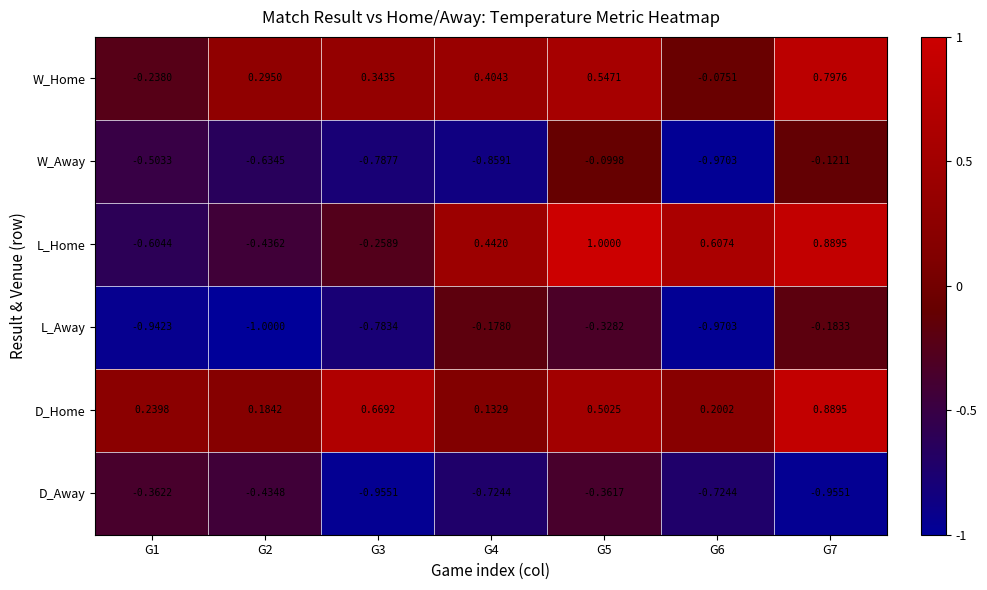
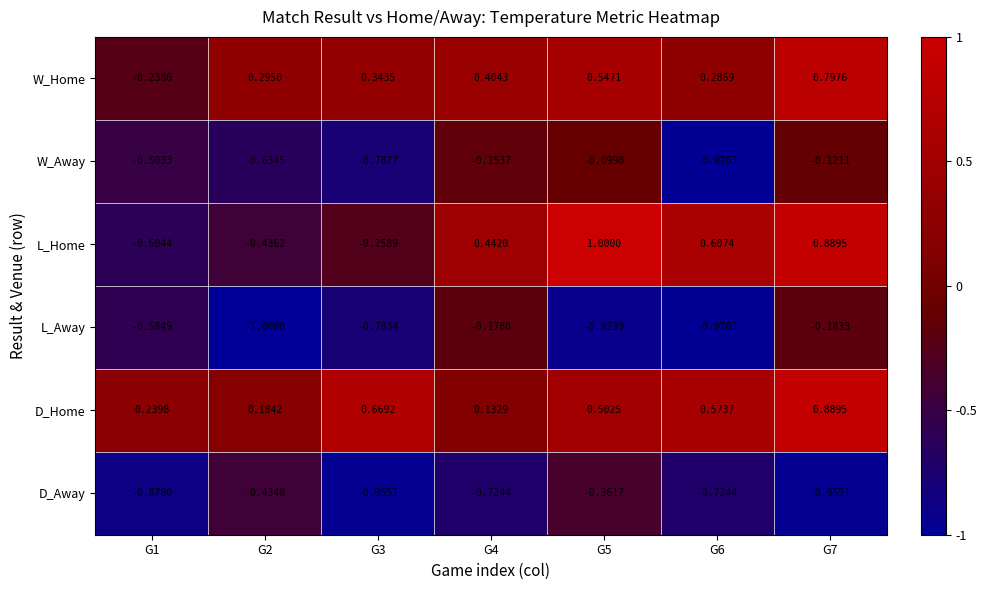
  {
    "W_Home": {
      "G1": -0.2380,
      "G2": 0.2950,
      "G3": 0.3435,
      "G4": 0.4043,
      "G5": 0.5471,
-     "G6": -0.0751,
+     "G6": 0.2869,
      "G7": 0.7976
    },
    "W_Away": {
      "G1": -0.5033,
      "G2": -0.6345,
      "G3": -0.7877,
-     "G4": -0.8591,
+     "G4": -0.1537,
      "G5": -0.0998,
      "G6": -0.9703,
      "G7": -0.1211
    },
    "L_Home": {
      "G1": -0.6044,
      "G2": -0.4362,
      "G3": -0.2589,
      "G4": 0.4420,
      "G5": 1.0000,
      "G6": 0.6074,
      "G7": 0.8895
    },
    "L_Away": {
-     "G1": -0.9423,
+     "G1": -0.5849,
      "G2": -1.0000,
      "G3": -0.7834,
      "G4": -0.1780,
-     "G5": -0.3282,
+     "G5": -0.9239,
      "G6": -0.9703,
      "G7": -0.1833
    },
    "D_Home": {
      "G1": 0.2398,
      "G2": 0.1842,
      "G3": 0.6692,
      "G4": 0.1329,
      "G5": 0.5025,
-     "G6": 0.2002,
+     "G6": 0.5737,
      "G7": 0.8895
    },
    "D_Away": {
-     "G1": -0.3622,
+     "G1": -0.8780,
      "G2": -0.4348,
      "G3": -0.9551,
      "G4": -0.7244,
      "G5": -0.3617,
      "G6": -0.7244,
      "G7": -0.9551
    }
  }
